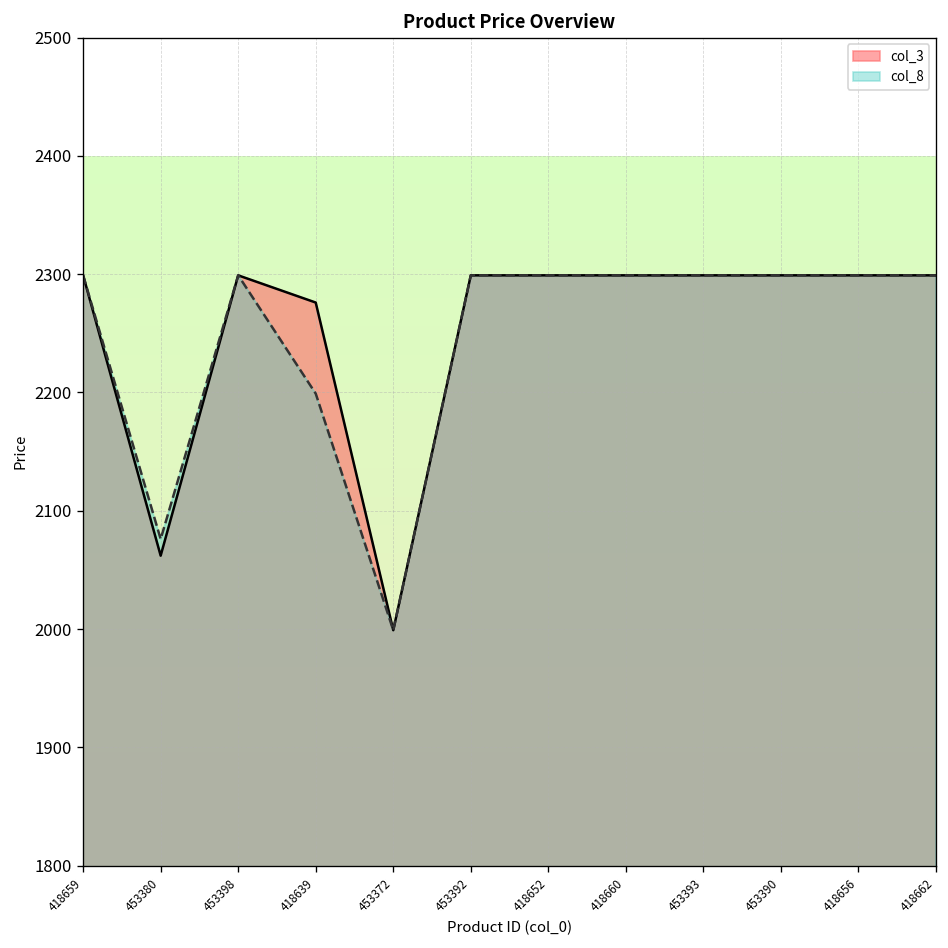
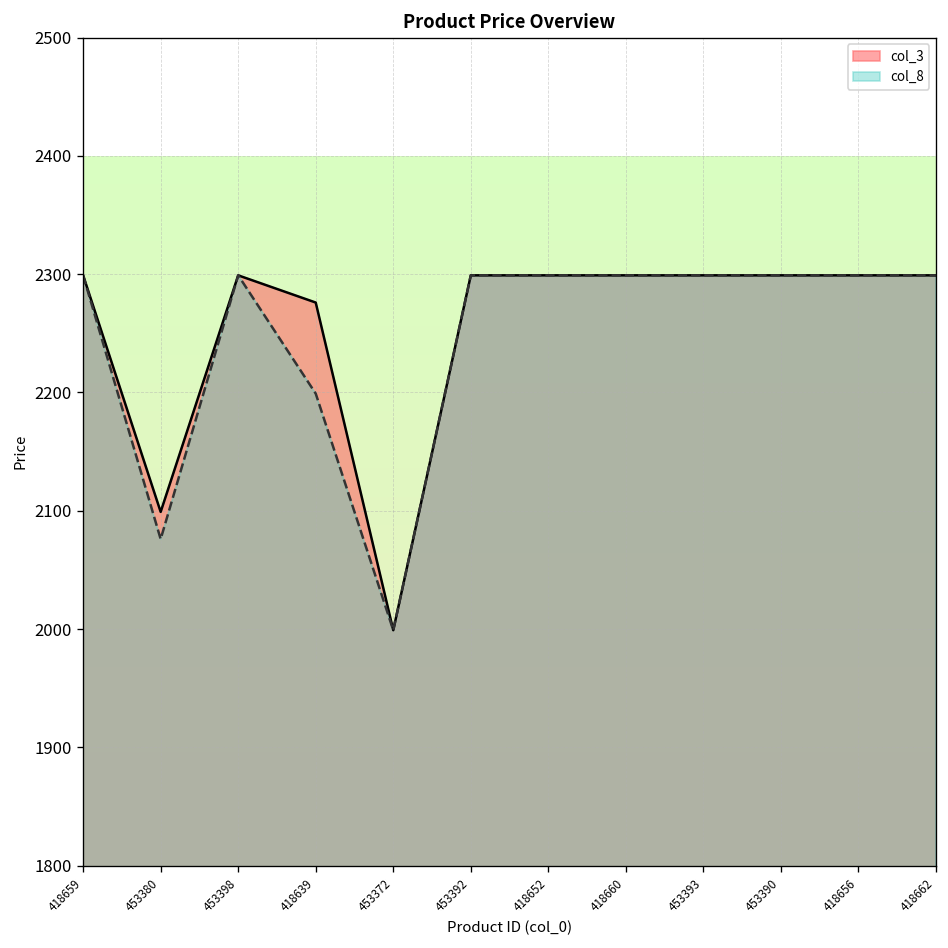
  {
    "col_3": {
-     "453380": 2060,
+     "453380": 2100,
      "418639": 2280
    },
    "col_8": {
      "453380": 2080,
      "418639": 2200
    }
  }
